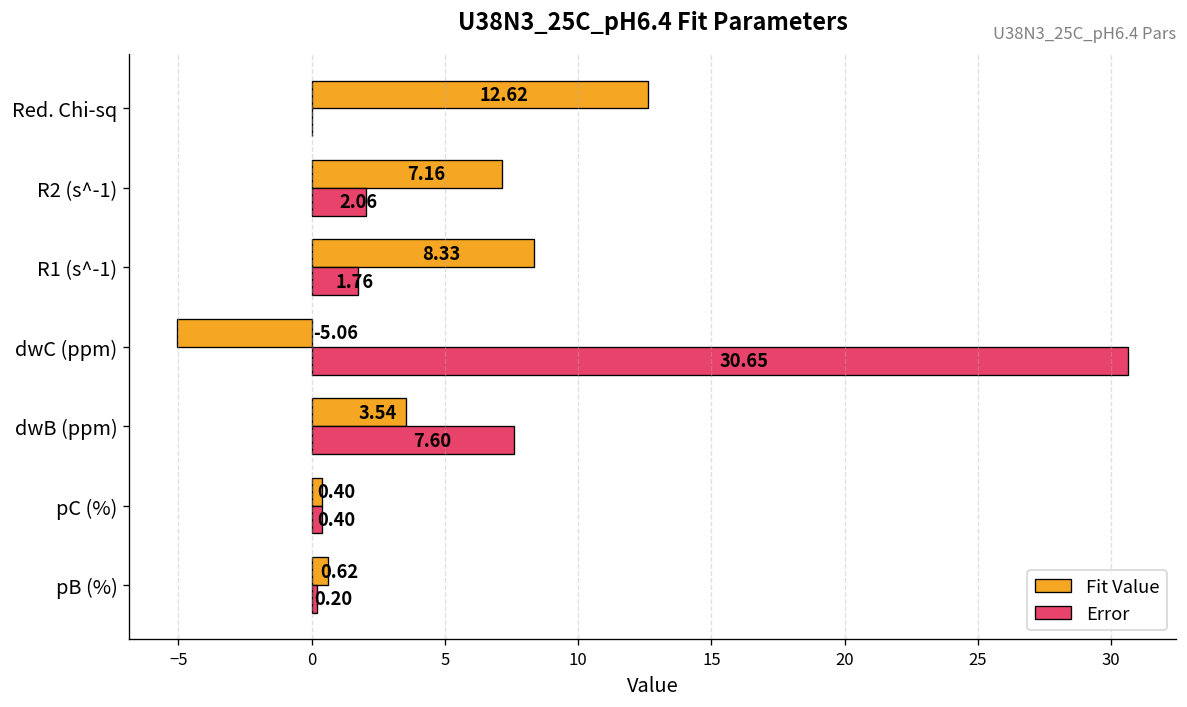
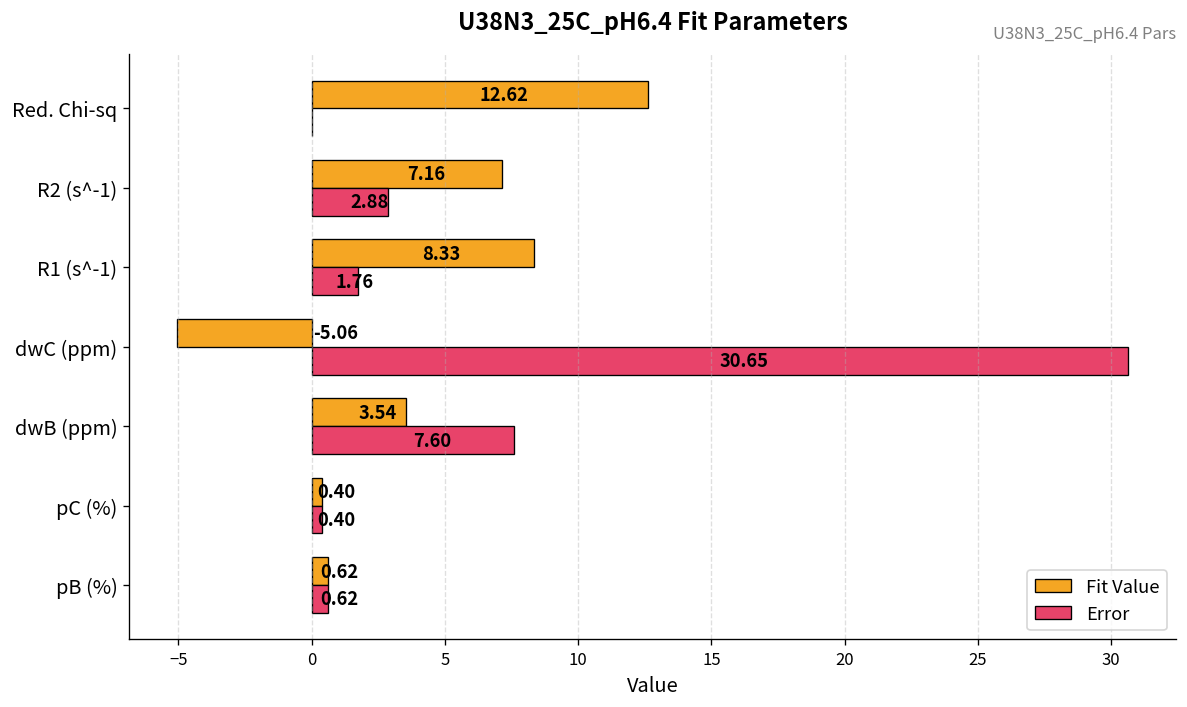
  {
    "Fit Value": {
      "Red. Chi-sq": 12.62,
      "R2 (s^-1)": 7.16,
      "R1 (s^-1)": 8.33,
      "dwB (ppm)": 3.54,
      "pC (%)": 0.40,
      "pB (%)": 0.62
    },
    "Error": {
-     "R2 (s^-1)": 2.06,
+     "R2 (s^-1)": 2.88,
      "R1 (s^-1)": 1.76,
      "dwC (ppm)": 30.65,
      "dwB (ppm)": 7.60,
      "pC (%)": 0.40,
-     "pB (%)": 0.20
+     "pB (%)": 0.62
    }
  }
